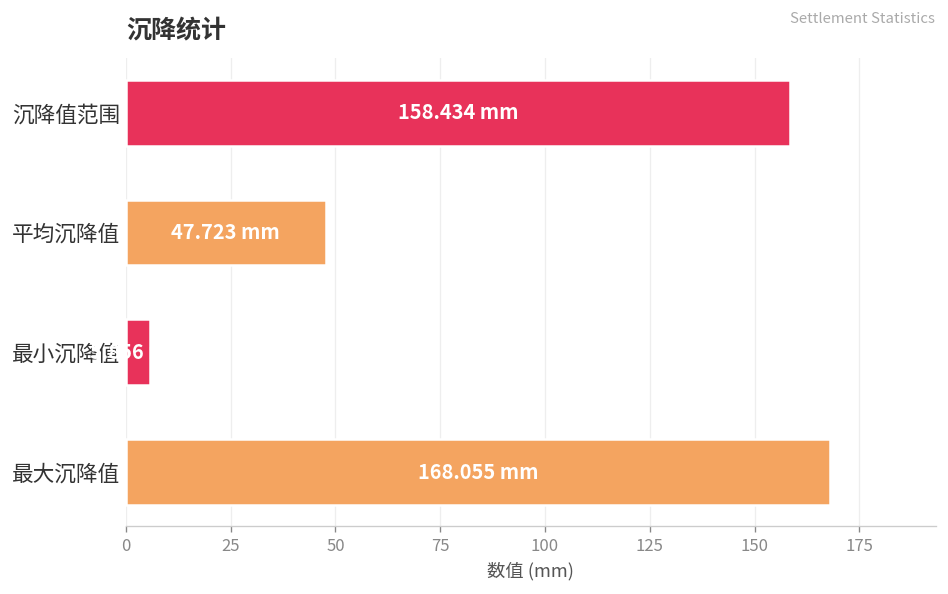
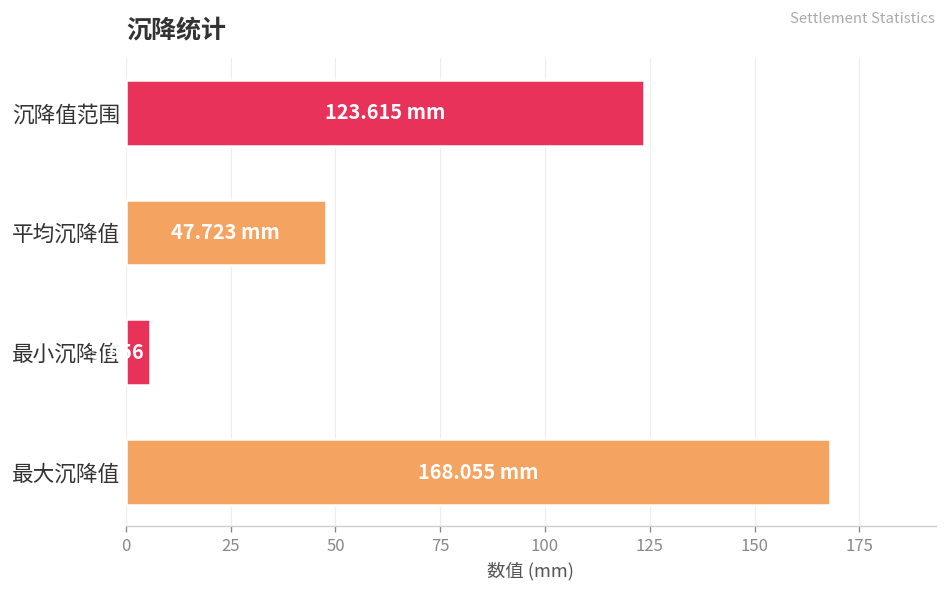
  {
-   "沉降值范围": 158.434,
+   "沉降值范围": 123.615,
    "平均沉降值": 47.723,
    "最大沉降值": 168.055
  }
